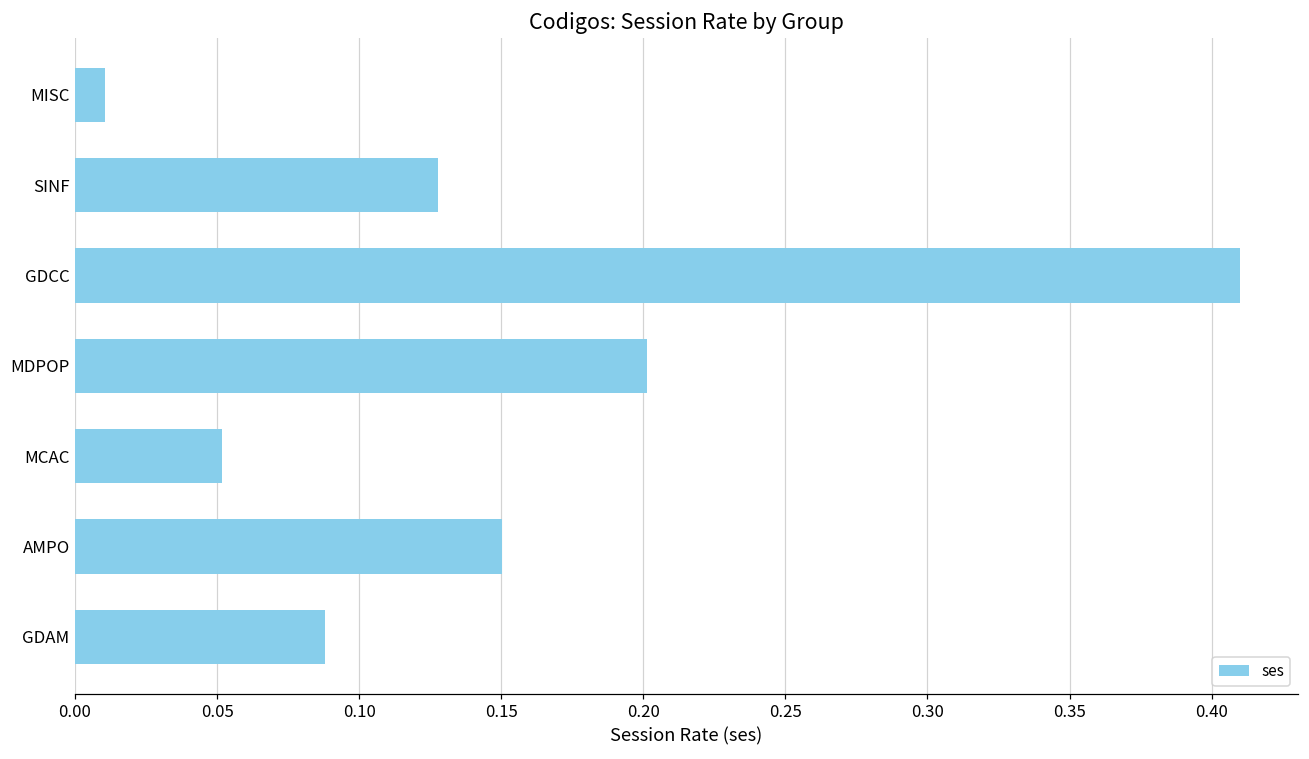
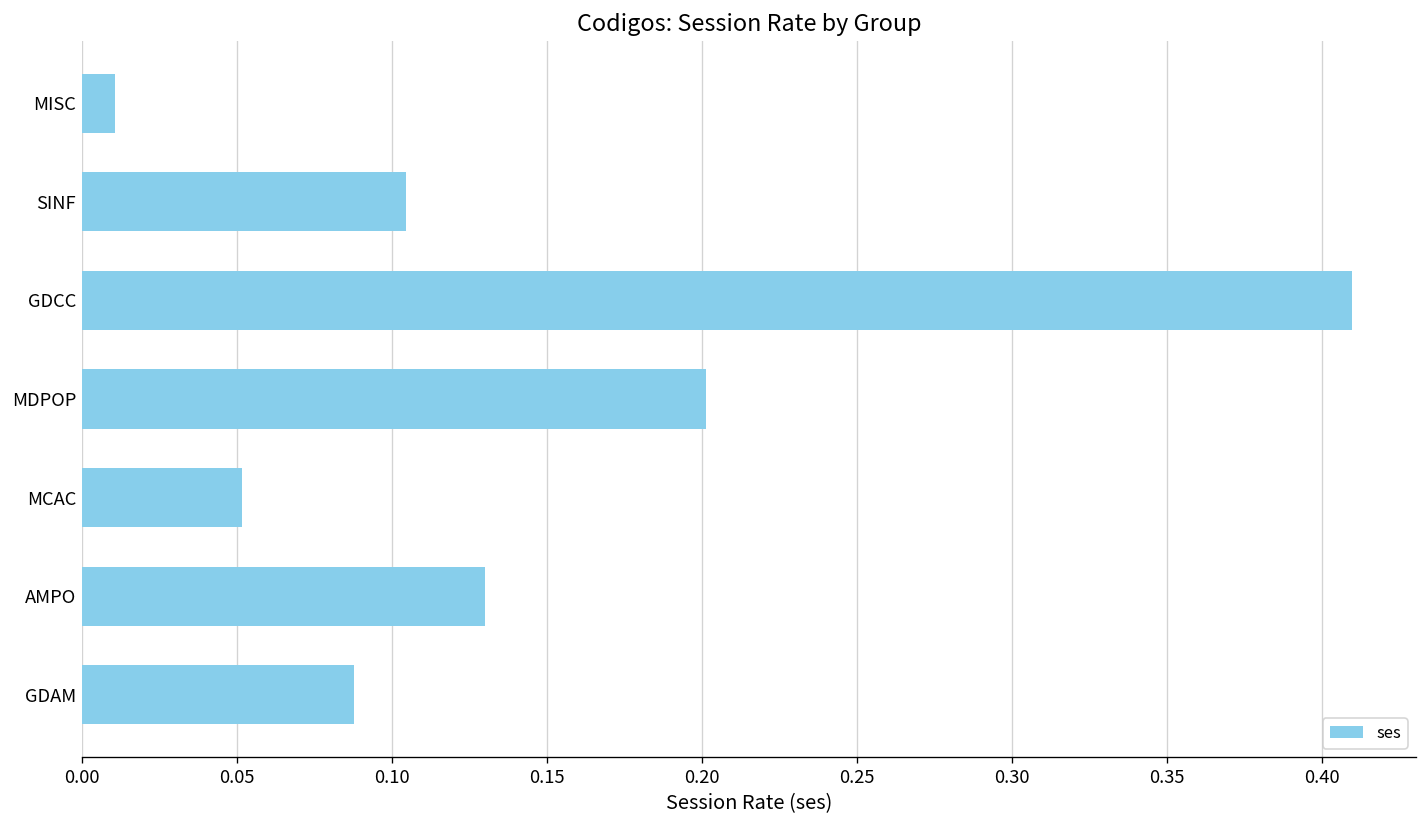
  {
    "MISC": 0.011,
-   "SINF": 0.128,
+   "SINF": 0.105,
    "GDCC": 0.410,
    "MDPOP": 0.201,
    "MCAC": 0.052,
-   "AMPO": 0.150,
+   "AMPO": 0.130,
    "GDAM": 0.088
  }
